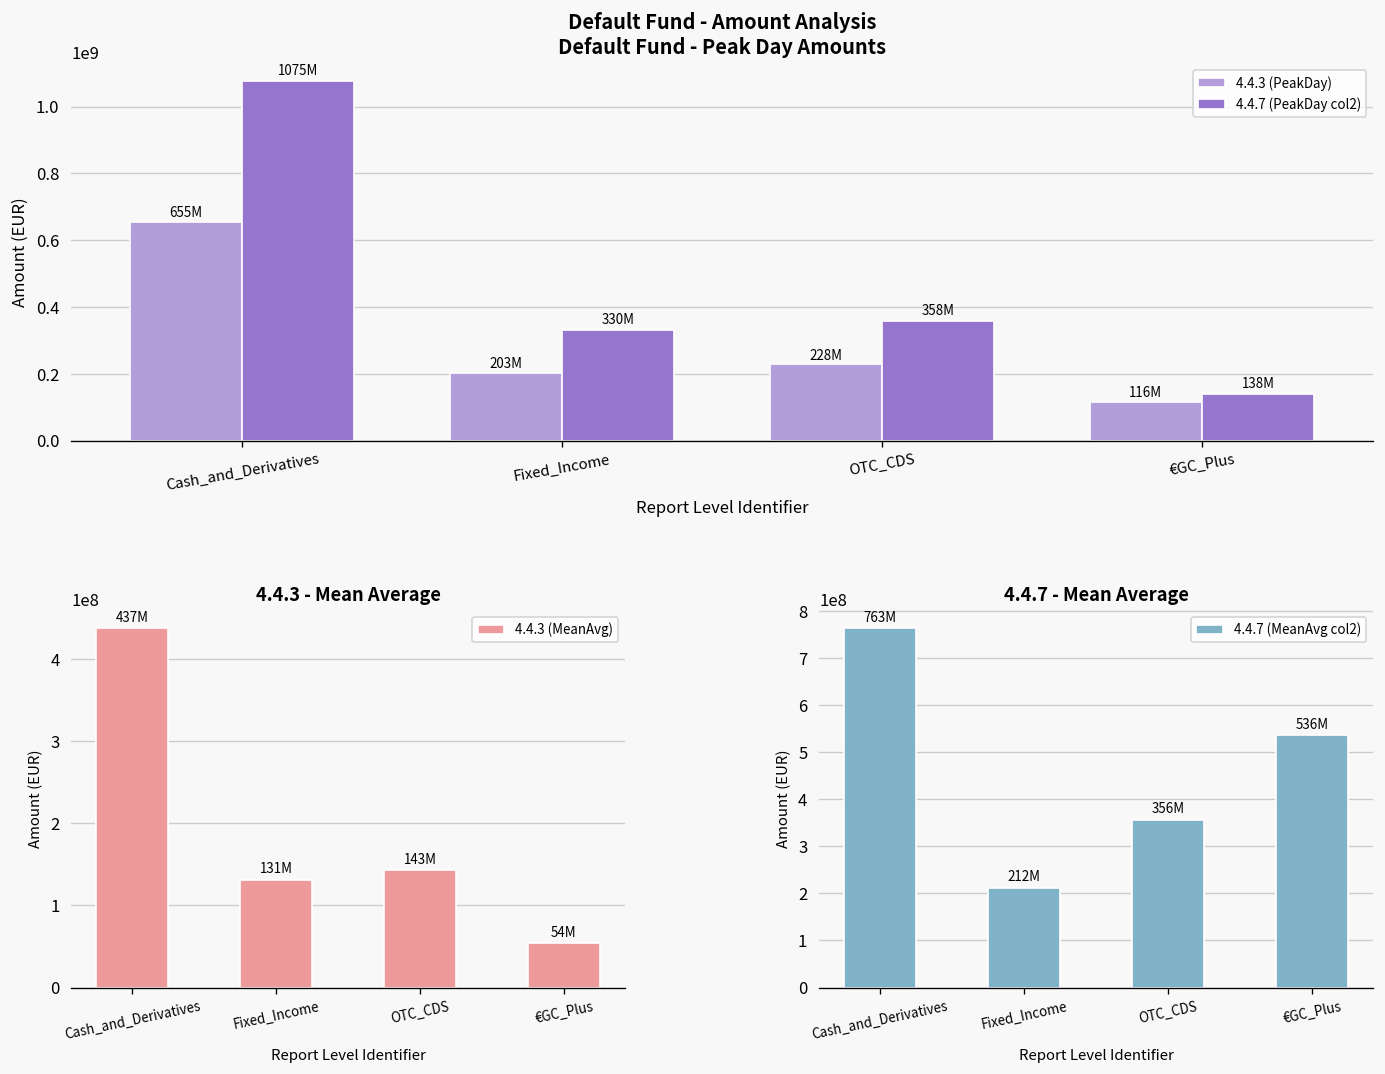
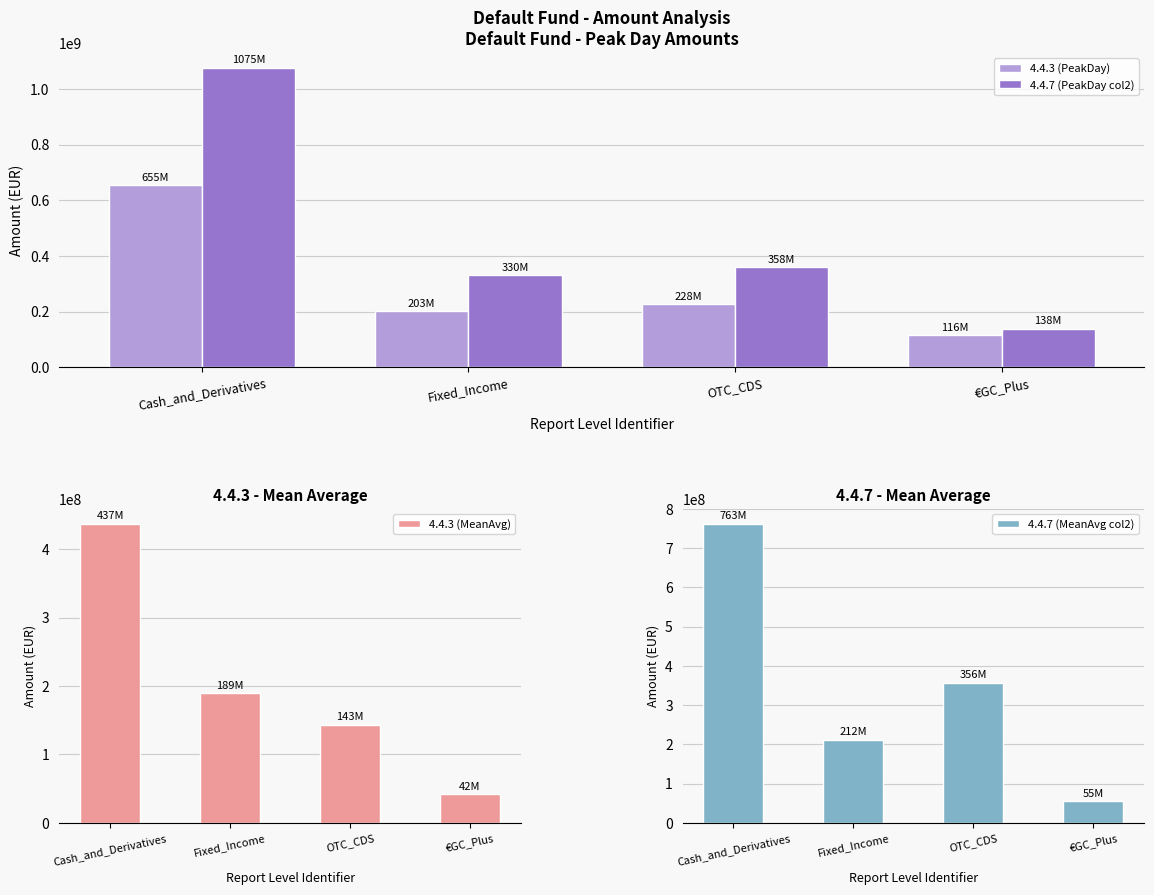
  {
    "4.4.3 - Mean Average": {
      "Cash_and_Derivatives": "437M",
-     "Fixed_Income": "131M",
+     "Fixed_Income": "189M",
      "OTC_CDS": "143M",
-     "€GC_Plus": "54M"
+     "€GC_Plus": "42M"
    },
    "4.4.7 - Mean Average": {
      "Cash_and_Derivatives": "763M",
      "Fixed_Income": "212M",
      "OTC_CDS": "356M",
-     "€GC_Plus": "536M"
+     "€GC_Plus": "55M"
    }
  }
